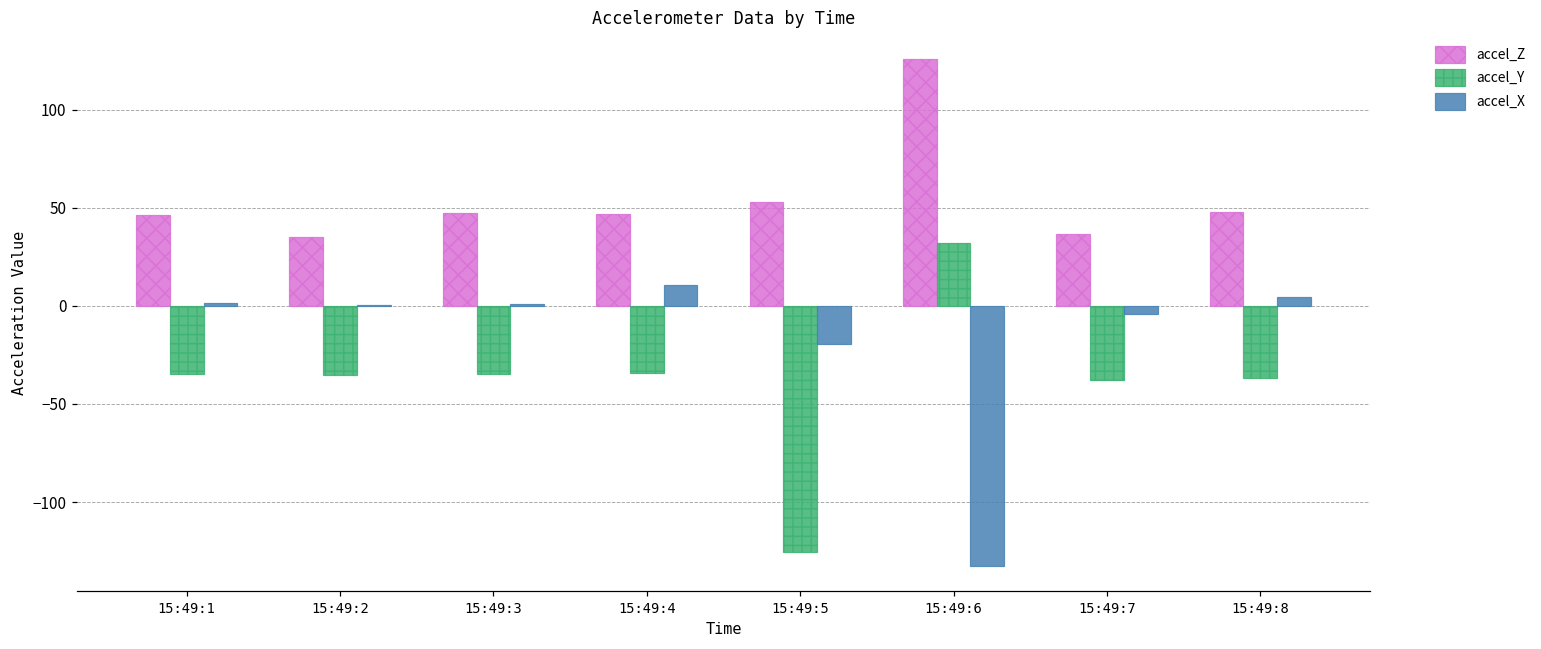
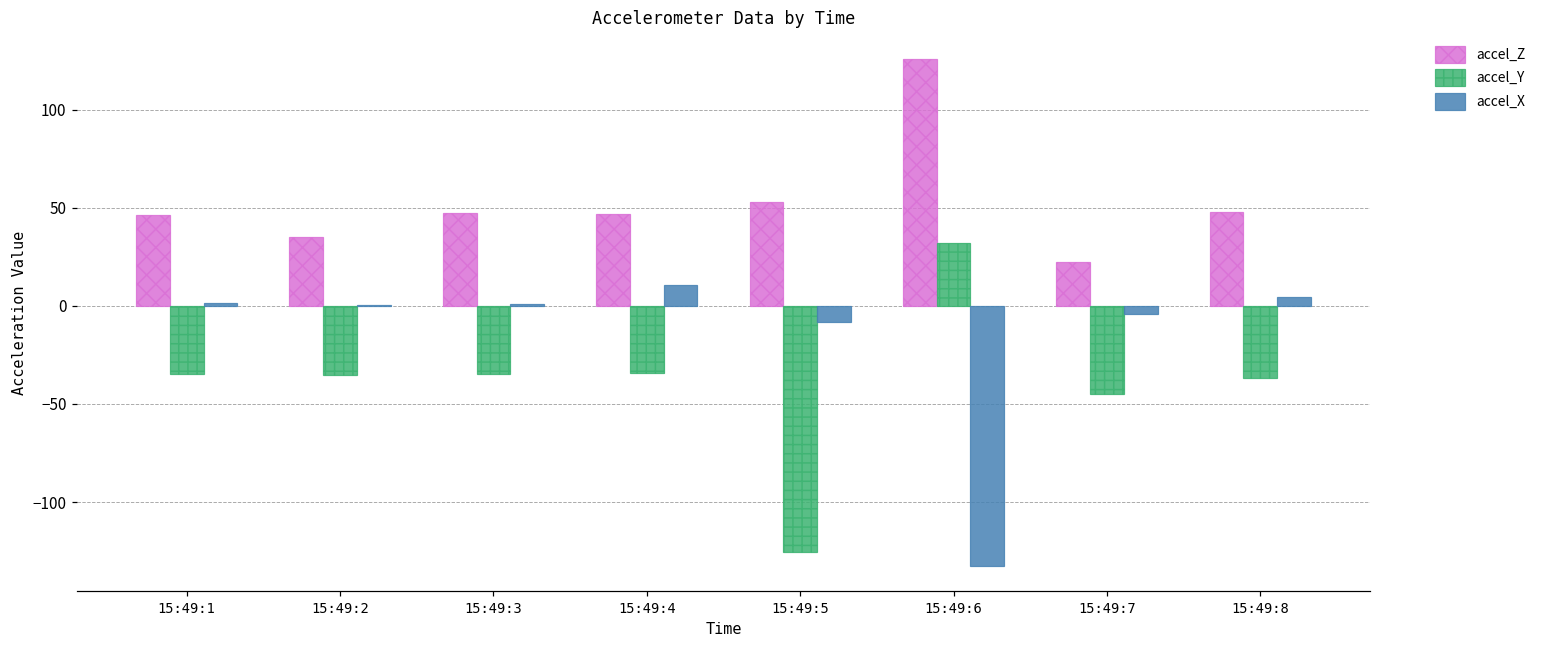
  {
    "accel_Z": {
      "15:49:1": 46,
      "15:49:2": 35,
      "15:49:3": 48,
      "15:49:4": 47,
      "15:49:5": 53,
      "15:49:6": 126,
-     "15:49:7": 37,
+     "15:49:7": 22,
      "15:49:8": 48
    },
    "accel_Y": {
      "15:49:1": -35,
      "15:49:2": -35,
      "15:49:3": -35,
      "15:49:4": -34,
      "15:49:5": -126,
      "15:49:6": 32,
-     "15:49:7": -38,
+     "15:49:7": -45,
      "15:49:8": -37
    },
    "accel_X": {
      "15:49:4": 10,
-     "15:49:5": -20,
+     "15:49:5": -8,
      "15:49:6": -133,
      "15:49:7": -4,
      "15:49:8": 4
    }
  }
